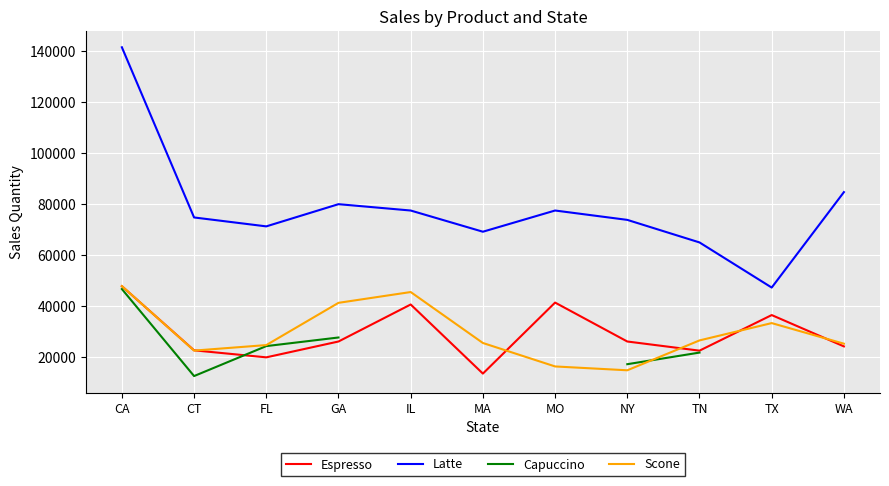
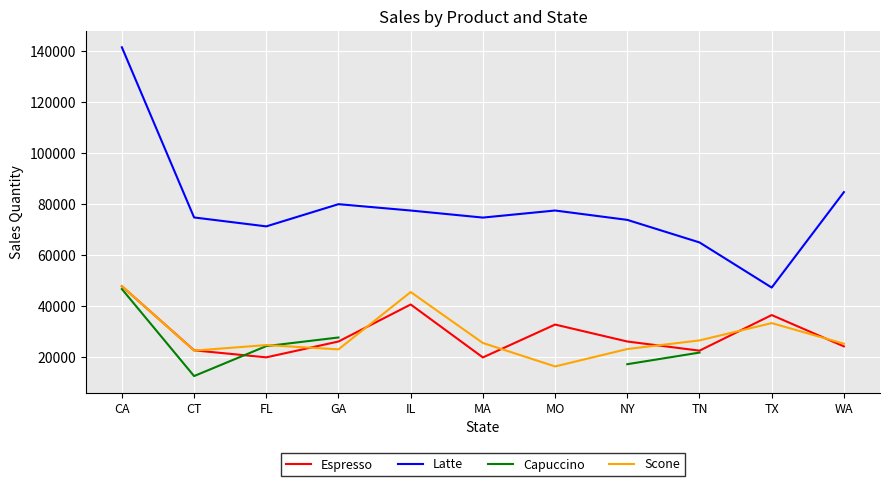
  {
    "Espresso": {
      "FL": 20000,
      "GA": 26000,
      "IL": 40000,
-     "MA": 13000,
-     "MO": 41000,
+     "MA": 20000,
+     "MO": 33000,
      "NY": 26000,
      "TX": 36000
    },
    "Latte": {
      "CA": 141000,
      "CT": 75000,
      "FL": 71000,
      "GA": 80000,
      "IL": 77000,
-     "MA": 69000,
+     "MA": 75000,
      "MO": 77000,
      "NY": 74000,
      "TN": 65000,
      "TX": 47000,
      "WA": 85000
    },
    "Capuccino": {
      "CA": 47000,
      "CT": 12000,
      "GA": 28000,
      "MA": 15000,
      "NY": 17000
    },
    "Scone": {
-     "GA": 41000,
+     "GA": 23000,
      "IL": 45000,
      "MA": 25000,
      "MO": 16000,
-     "NY": 15000,
+     "NY": 23000,
      "TN": 26000,
      "TX": 33000
    }
  }
